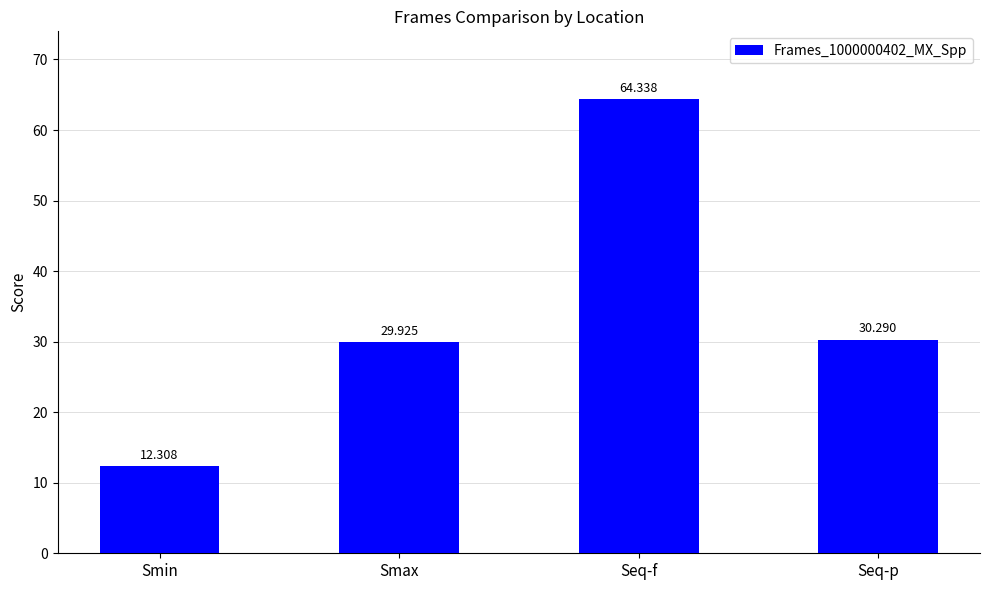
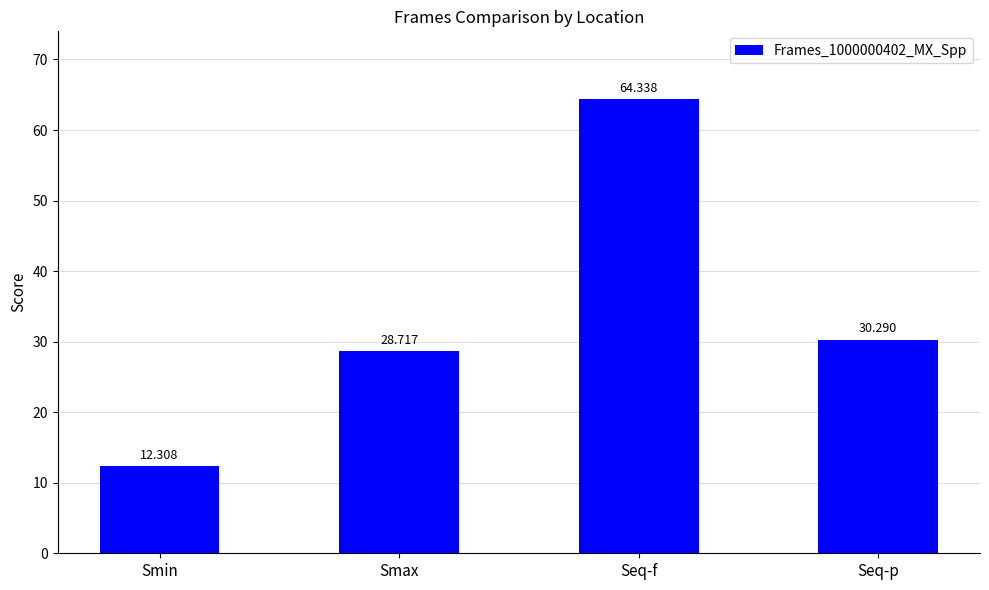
  {
    "Smin": 12.308,
-   "Smax": 29.925,
+   "Smax": 28.717,
    "Seq-f": 64.338,
    "Seq-p": 30.290
  }
